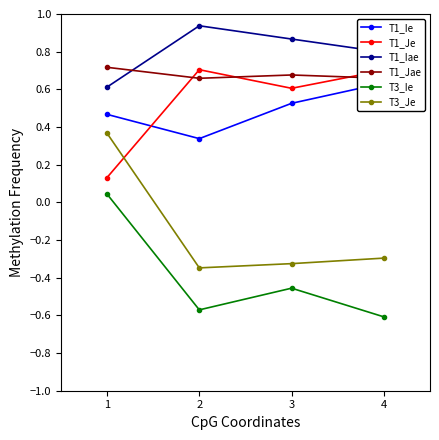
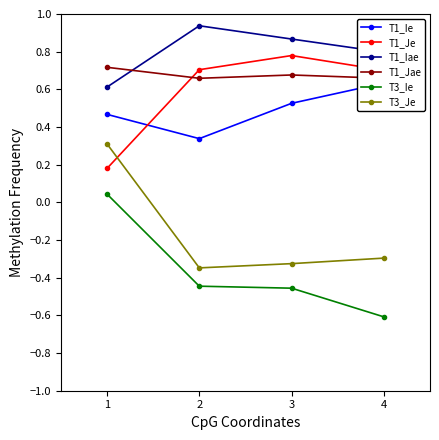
  {
    "T1_Ie": {
      "1": 0.47,
      "2": 0.34,
      "3": 0.53
    },
    "T1_Je": {
-     "1": 0.13,
+     "1": 0.18,
      "2": 0.70,
-     "3": 0.61
+     "3": 0.78
    },
    "T1_Iae": {
      "1": 0.61,
      "2": 0.94,
      "3": 0.87
    },
    "T1_Jae": {
      "1": 0.72,
      "2": 0.66,
      "3": 0.68
    },
    "T3_Ie": {
      "1": 0.04,
-     "2": -0.57,
+     "2": -0.45,
      "3": -0.46,
      "4": -0.61
    },
    "T3_Je": {
-     "1": 0.37,
+     "1": 0.31,
      "2": -0.35,
      "3": -0.33,
      "4": -0.30
    }
  }
